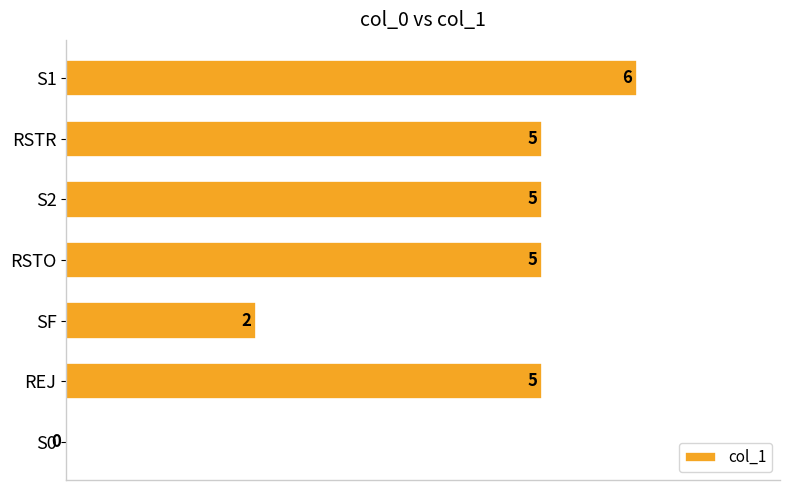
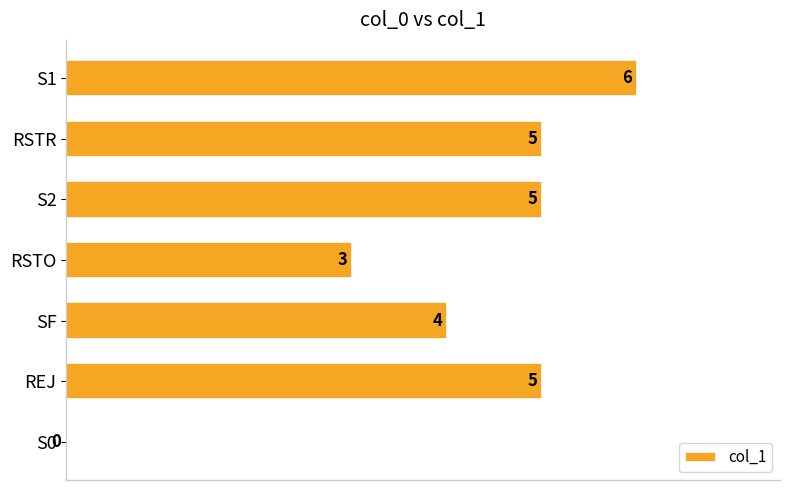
  {
    "S1": 6,
    "RSTR": 5,
    "S2": 5,
-   "RSTO": 5,
-   "SF": 2,
+   "RSTO": 3,
+   "SF": 4,
    "REJ": 5,
    "S0": 0
  }
